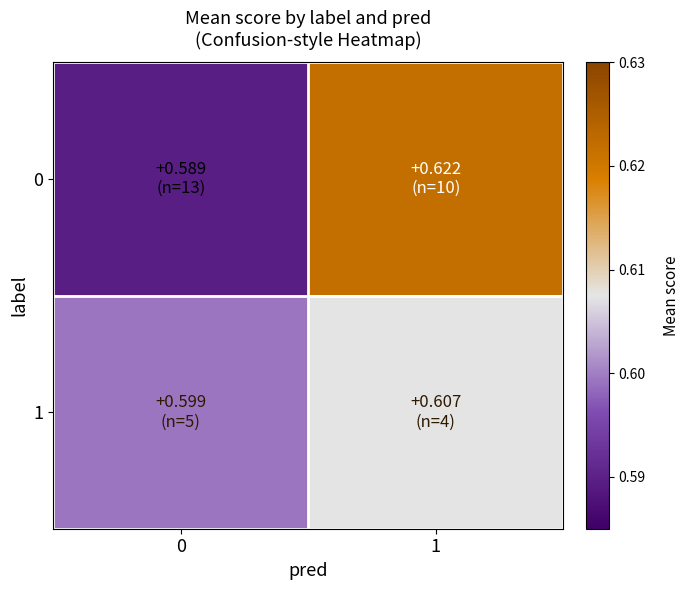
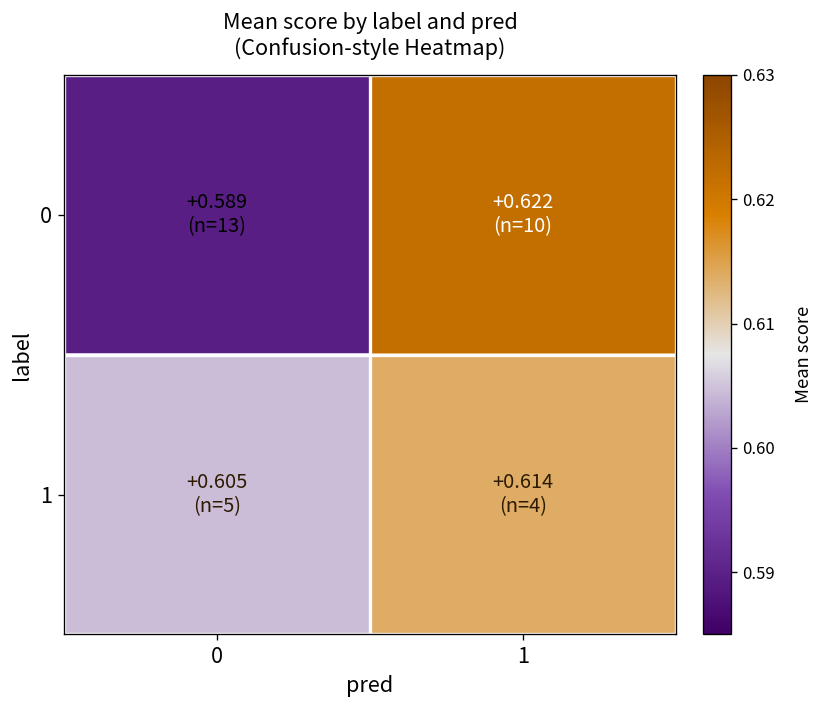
  {
    "1": {
-     "0": "+0.599",
-     "1": "+0.607"
+     "0": "+0.605",
+     "1": "+0.614"
    }
  }
